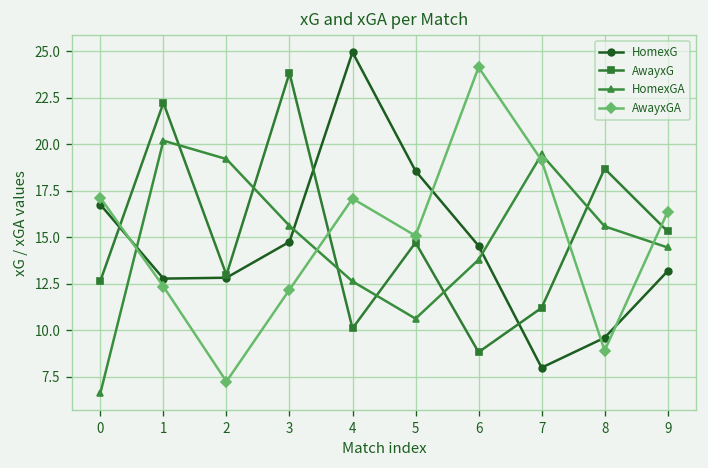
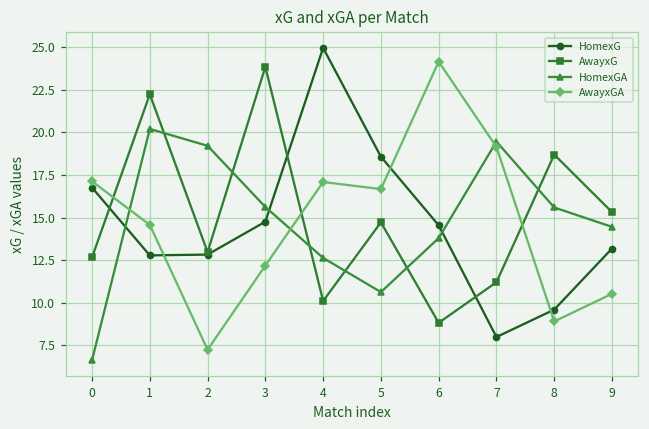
  {
    "AwayxGA": {
      "0": 17.1,
-     "1": 12.4,
+     "1": 14.6,
      "2": 7.2,
      "3": 12.2,
      "4": 17.1,
-     "5": 15.1,
+     "5": 16.7,
      "6": 24.1,
      "7": 19.1,
      "8": 8.9,
-     "9": 16.4
+     "9": 10.5
    }
  }
